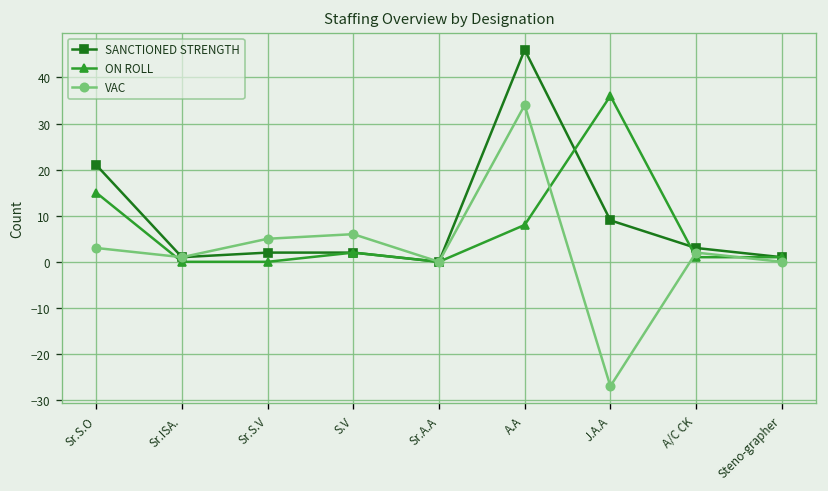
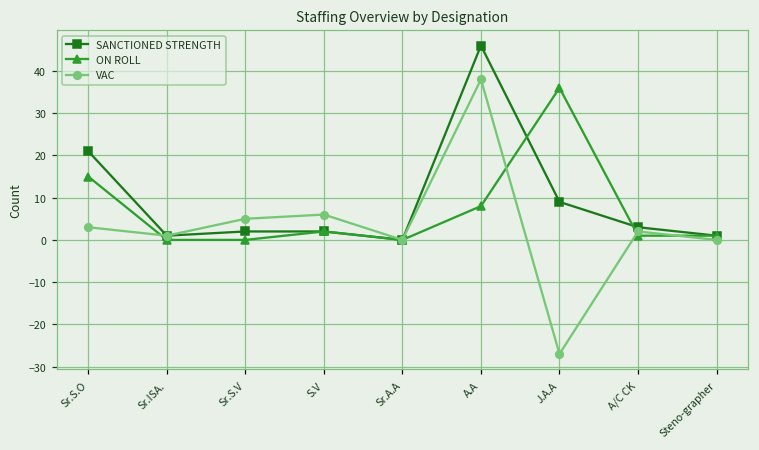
  {
    "VAC": {
      "Sr.S.O": 3,
      "Sr.S.V": 5,
      "S.V": 6,
-     "A.A": 34,
+     "A.A": 38,
      "J.A.A": -27,
      "A/C CK": 2,
      "Steno-grapher": 0
    }
  }
